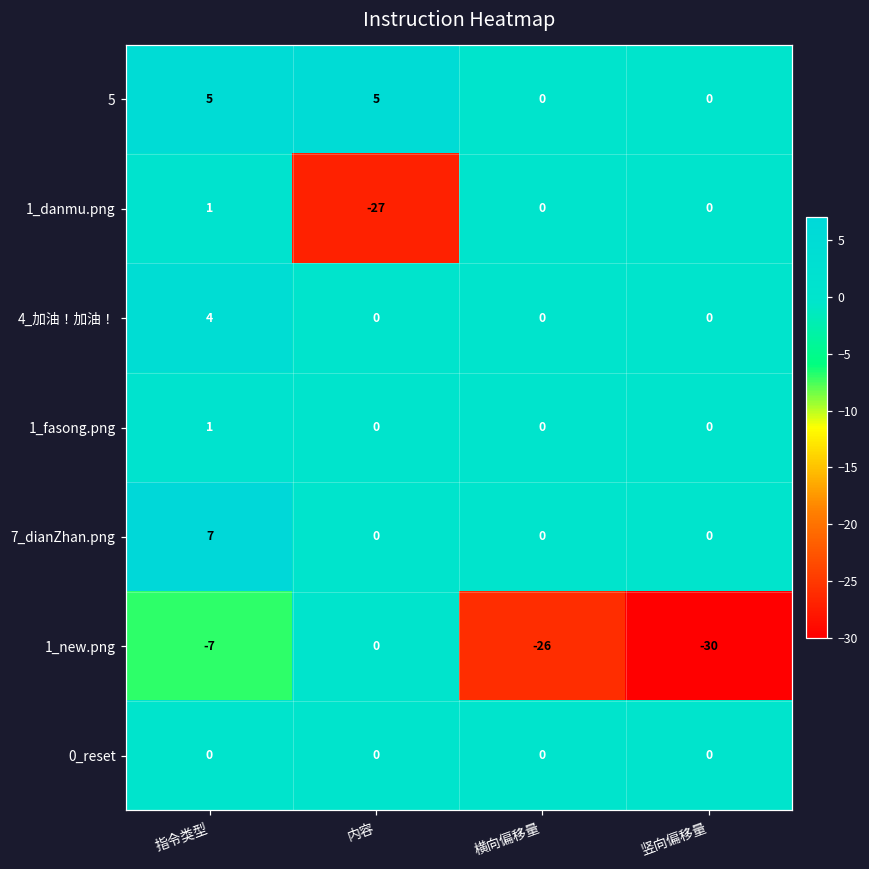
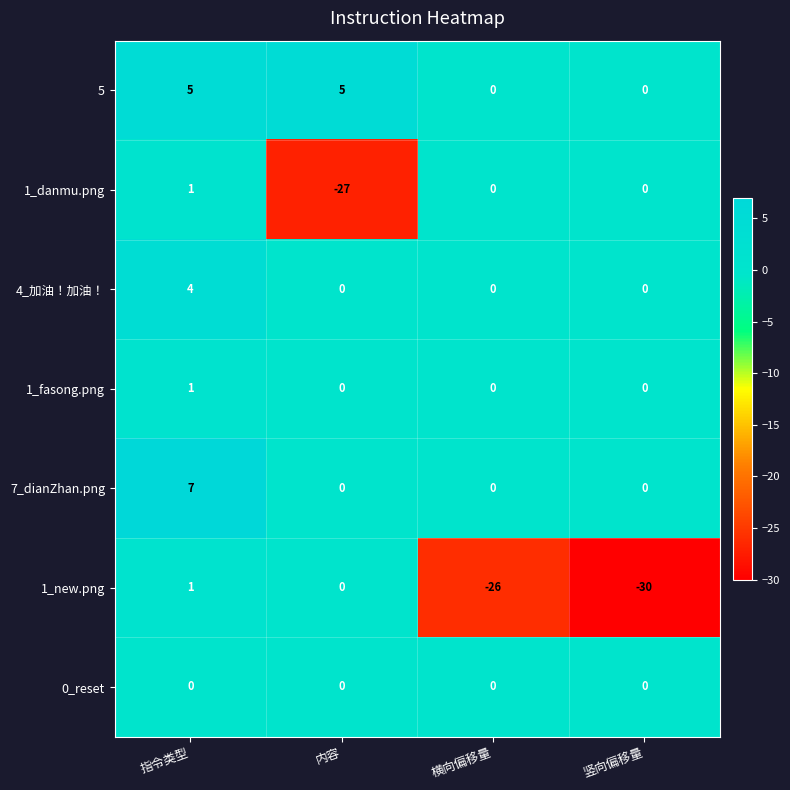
  {
    "5": {
      "指令类型": 5,
      "内容": 5,
      "横向偏移量": 0,
      "竖向偏移量": 0
    },
    "1_danmu.png": {
      "指令类型": 1,
      "内容": -27,
      "横向偏移量": 0,
      "竖向偏移量": 0
    },
    "4_加油！加油！": {
      "指令类型": 4,
      "内容": 0,
      "横向偏移量": 0,
      "竖向偏移量": 0
    },
    "1_fasong.png": {
      "指令类型": 1,
      "内容": 0,
      "横向偏移量": 0,
      "竖向偏移量": 0
    },
    "7_dianZhan.png": {
      "指令类型": 7,
      "内容": 0,
      "横向偏移量": 0,
      "竖向偏移量": 0
    },
    "1_new.png": {
-     "指令类型": -7,
+     "指令类型": 1,
      "内容": 0,
      "横向偏移量": -26,
      "竖向偏移量": -30
    },
    "0_reset": {
      "指令类型": 0,
      "内容": 0,
      "横向偏移量": 0,
      "竖向偏移量": 0
    }
  }
